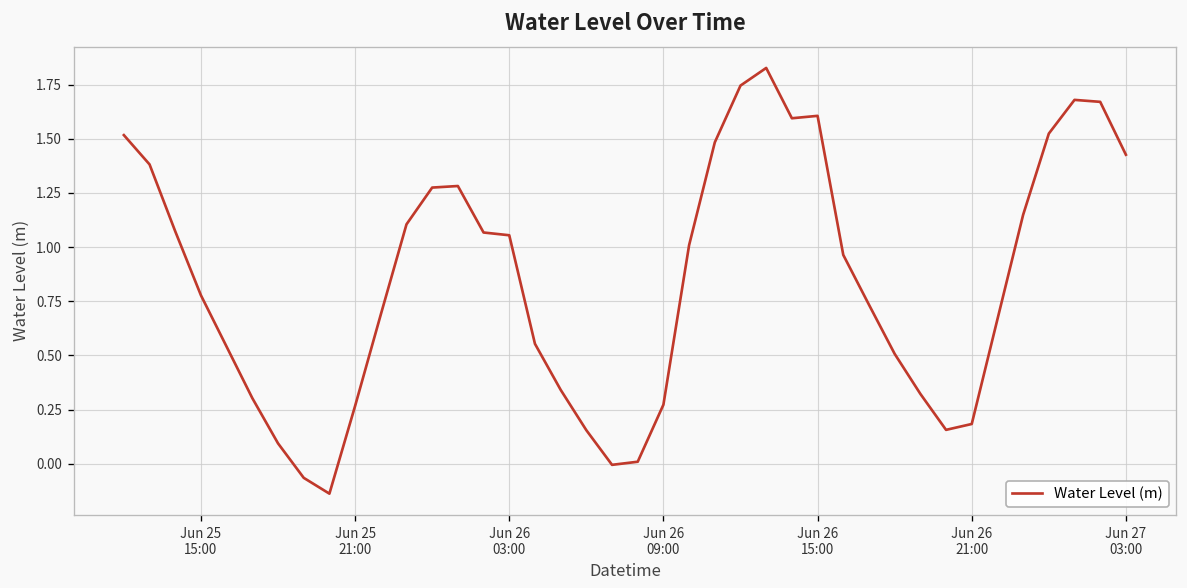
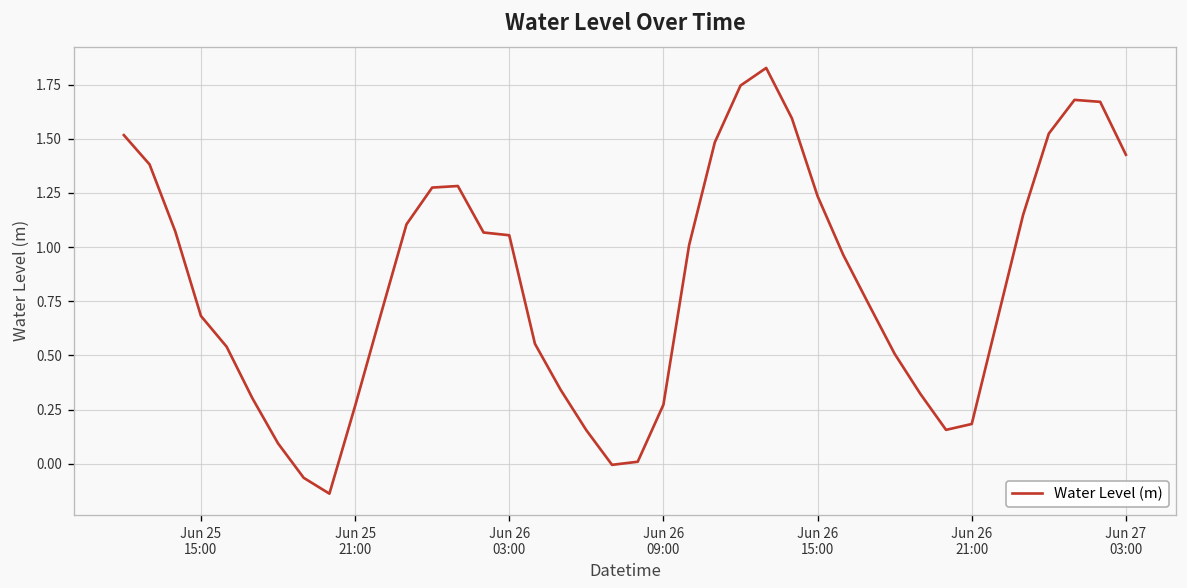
  {
-   "Jun 25 15:00": 0.78,
+   "Jun 25 15:00": 0.68,
    "Jun 25 21:00": 0.27,
    "Jun 26 03:00": 1.05,
    "Jun 26 09:00": 0.27,
-   "Jun 26 15:00": 1.61,
+   "Jun 26 15:00": 1.24,
    "Jun 26 21:00": 0.18,
    "Jun 27 03:00": 1.43
  }
